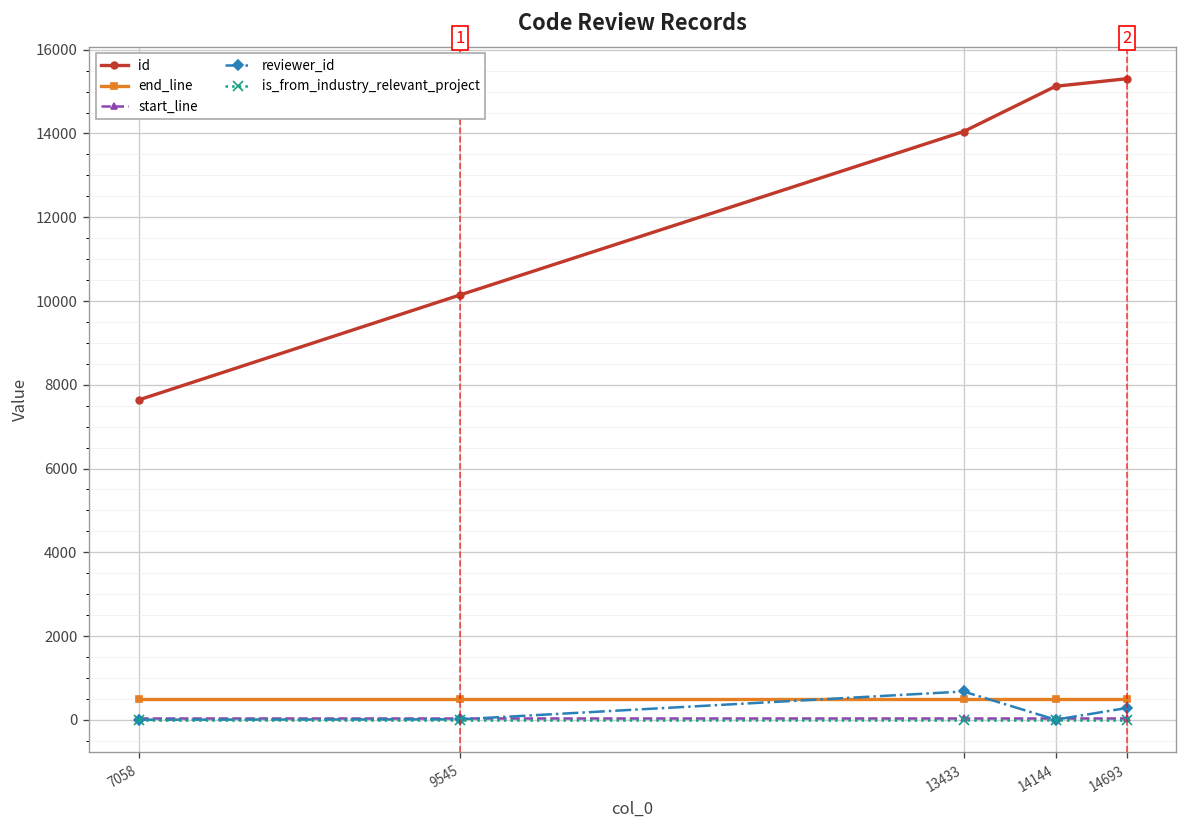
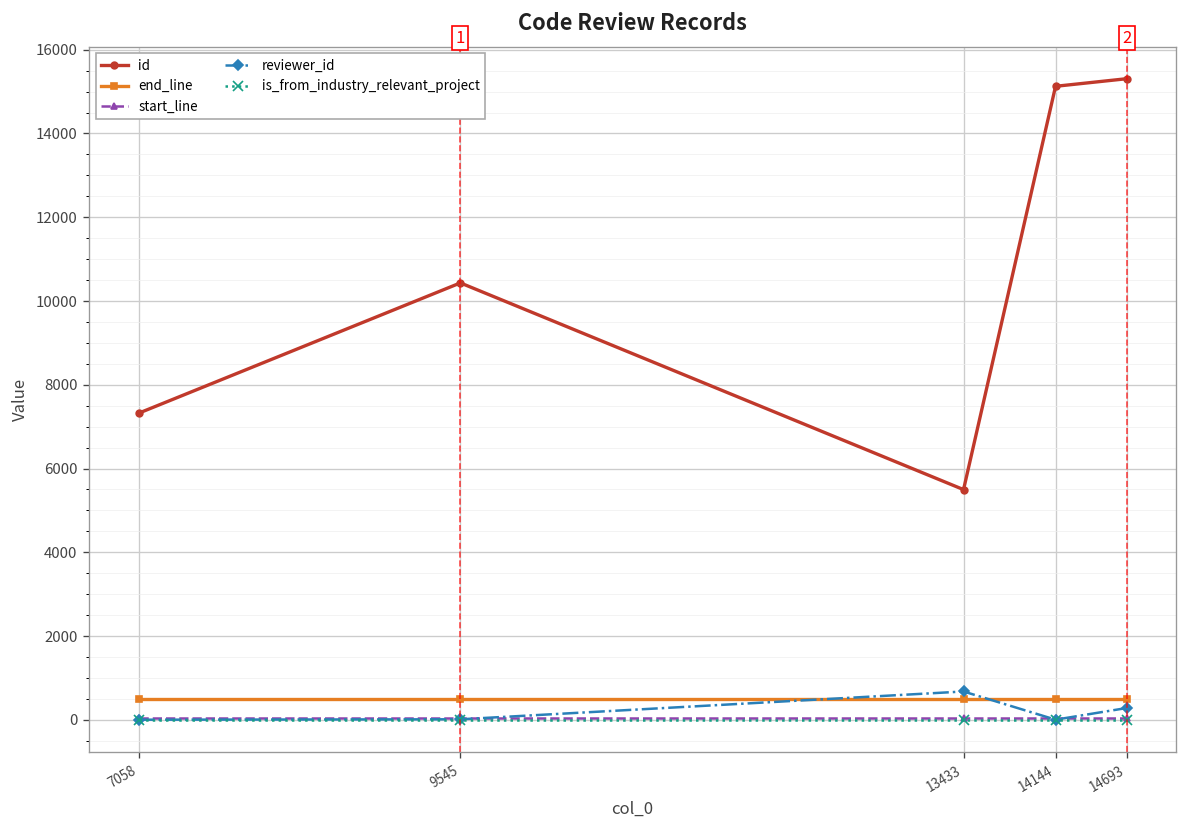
  {
    "id": {
-     "7058": 7600,
-     "9545": 10100,
-     "13433": 14000,
+     "7058": 7300,
+     "9545": 10400,
+     "13433": 5500,
      "14144": 15100,
      "14693": 15300
    },
    "end_line": {
      "7058": 500,
      "9545": 500,
      "13433": 500,
      "14144": 500,
      "14693": 500
    },
    "reviewer_id": {
      "13433": 700,
      "14693": 300
    }
  }
